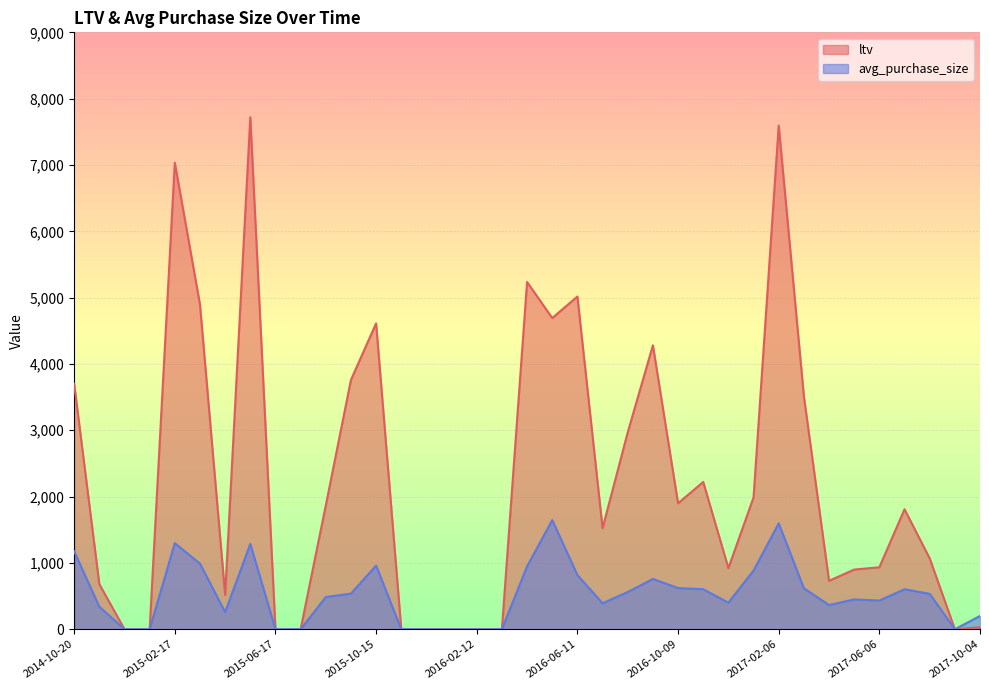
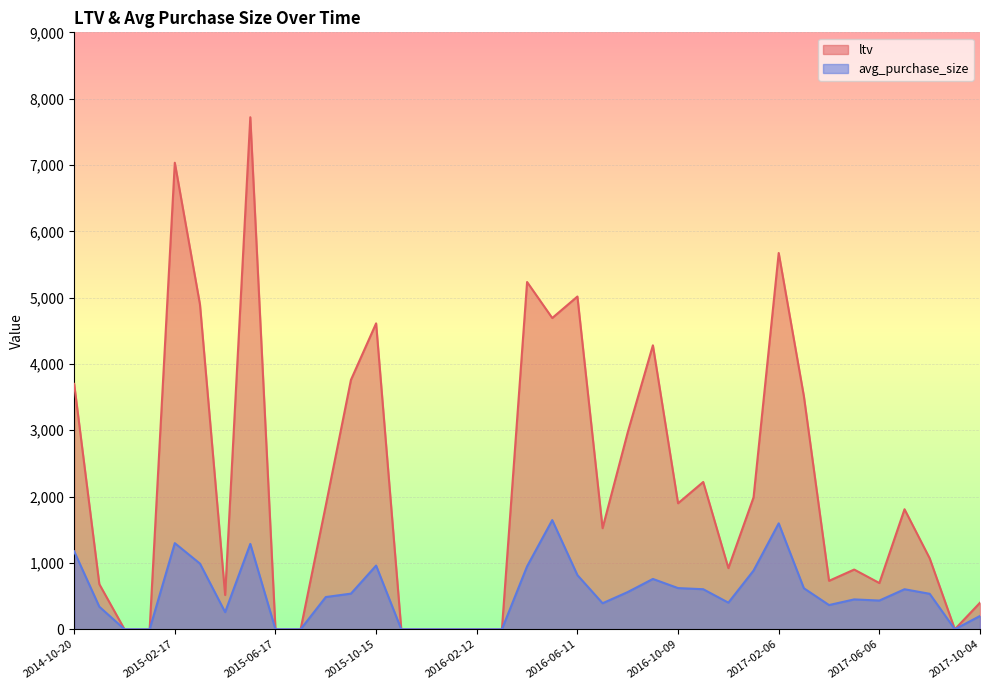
  {
    "ltv": {
      "2014-10-20": "3,700",
      "2015-02-17": "7,000",
      "2015-10-15": "4,600",
      "2016-06-11": "5,000",
      "2016-10-09": "1,900",
-     "2017-02-06": "7,600",
-     "2017-06-06": "900",
-     "2017-10-04": "0"
+     "2017-02-06": "5,700",
+     "2017-06-06": "700",
+     "2017-10-04": "400"
    },
    "avg_purchase_size": {
      "2014-10-20": "1,200",
      "2015-02-17": "1,300",
      "2015-10-15": "1,000",
      "2016-06-11": "800",
      "2016-10-09": "600",
      "2017-02-06": "1,600",
      "2017-06-06": "400",
      "2017-10-04": "200"
    }
  }
